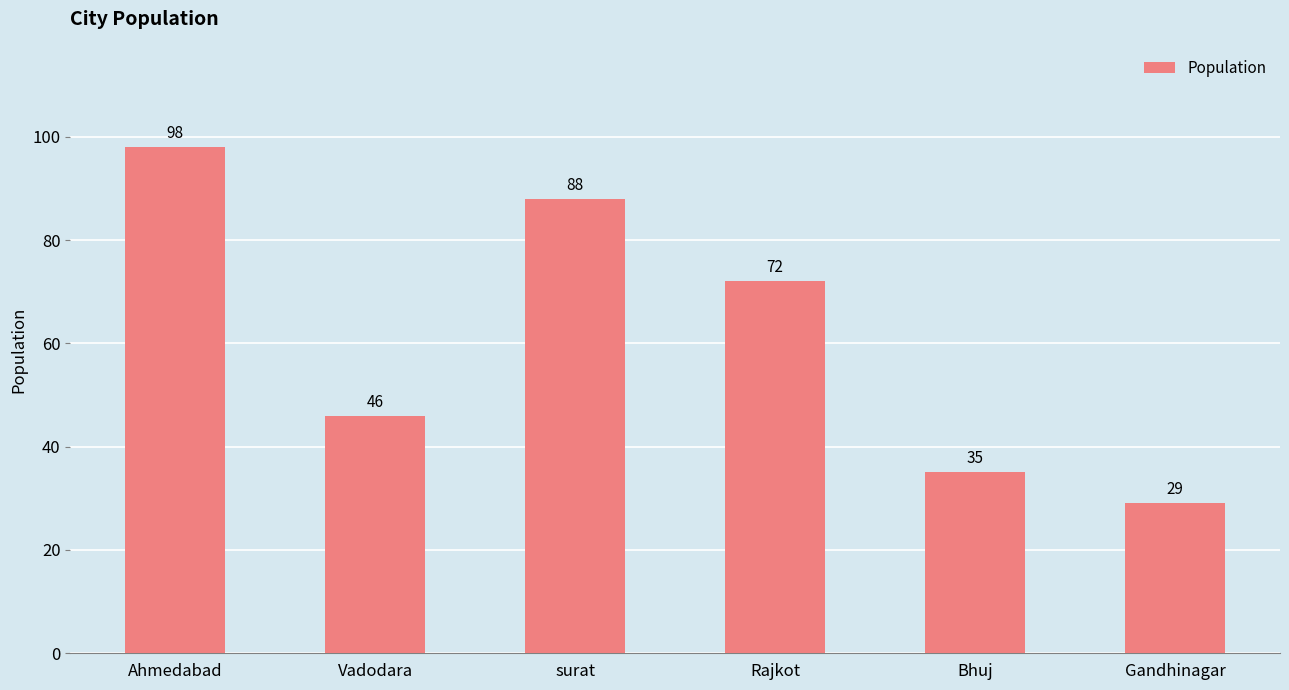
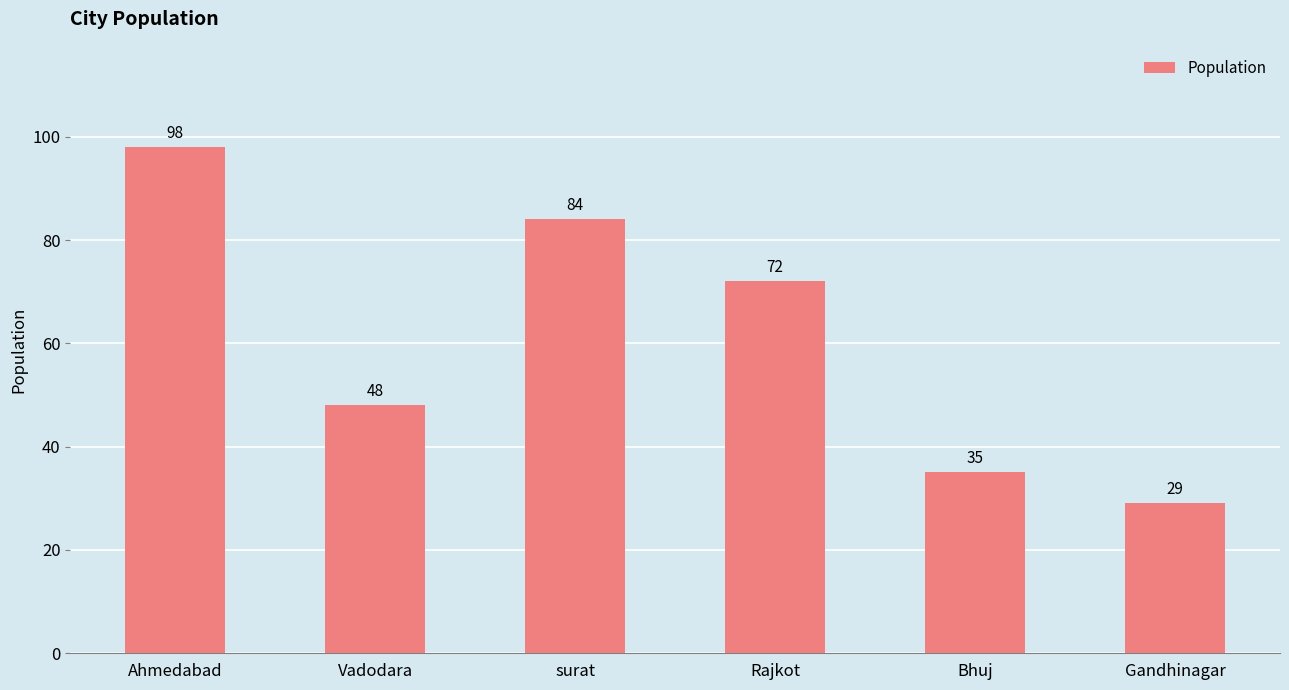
  {
    "Ahmedabad": 98,
-   "Vadodara": 46,
-   "surat": 88,
+   "Vadodara": 48,
+   "surat": 84,
    "Rajkot": 72,
    "Bhuj": 35,
    "Gandhinagar": 29
  }
